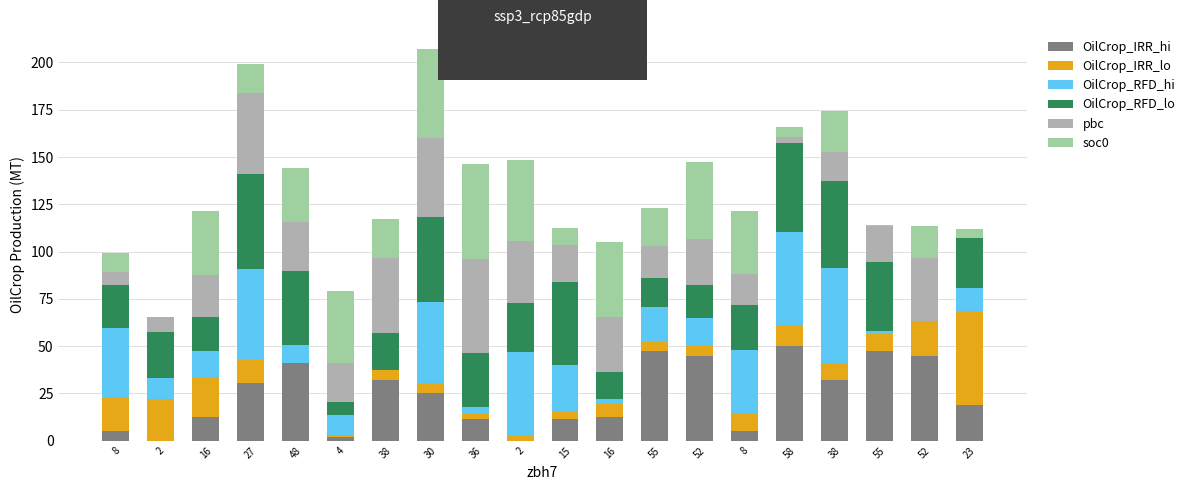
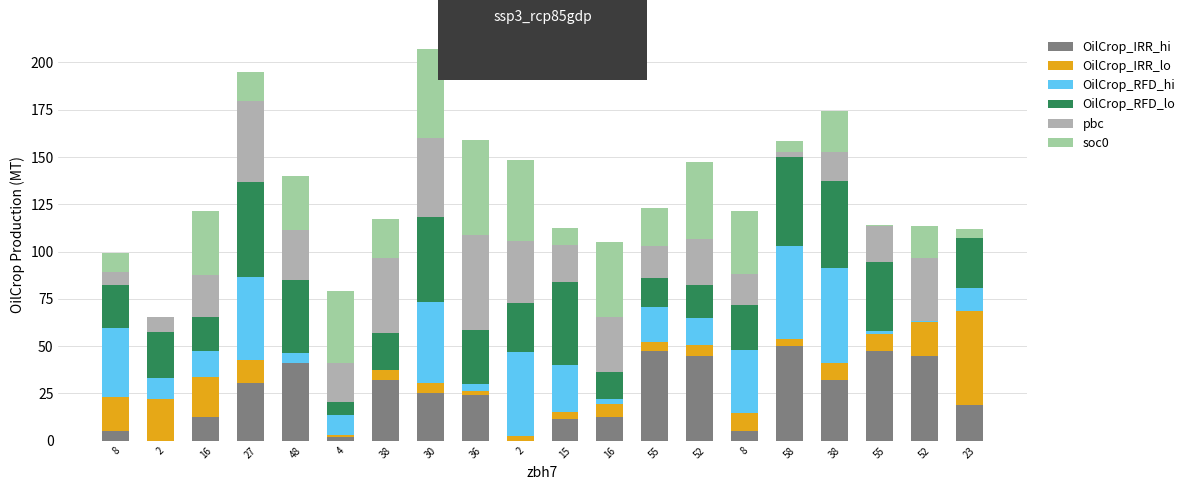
  {
    "OilCrop_IRR_hi": {
      "27": 30,
      "48": 41,
      "4": 2,
      "30": 25,
-     "36": 12,
+     "36": 24,
      "15": 12,
      "58": 50,
      "23": 19
    },
    "OilCrop_IRR_lo": {
      "27": 12,
      "48": 0,
      "30": 5,
      "36": 2,
      "15": 4,
-     "58": 11,
+     "58": 4,
      "23": 50
    },
    "OilCrop_RFD_hi": {
-     "27": 49,
-     "48": 10,
+     "27": 44,
+     "48": 5,
      "4": 10,
      "30": 43,
      "36": 4,
      "15": 25,
      "58": 49,
      "23": 12
    },
    "OilCrop_RFD_lo": {
      "27": 50,
      "48": 39,
      "4": 7,
      "30": 45,
      "36": 29,
      "15": 44,
      "58": 47,
      "23": 27
    }
  }
